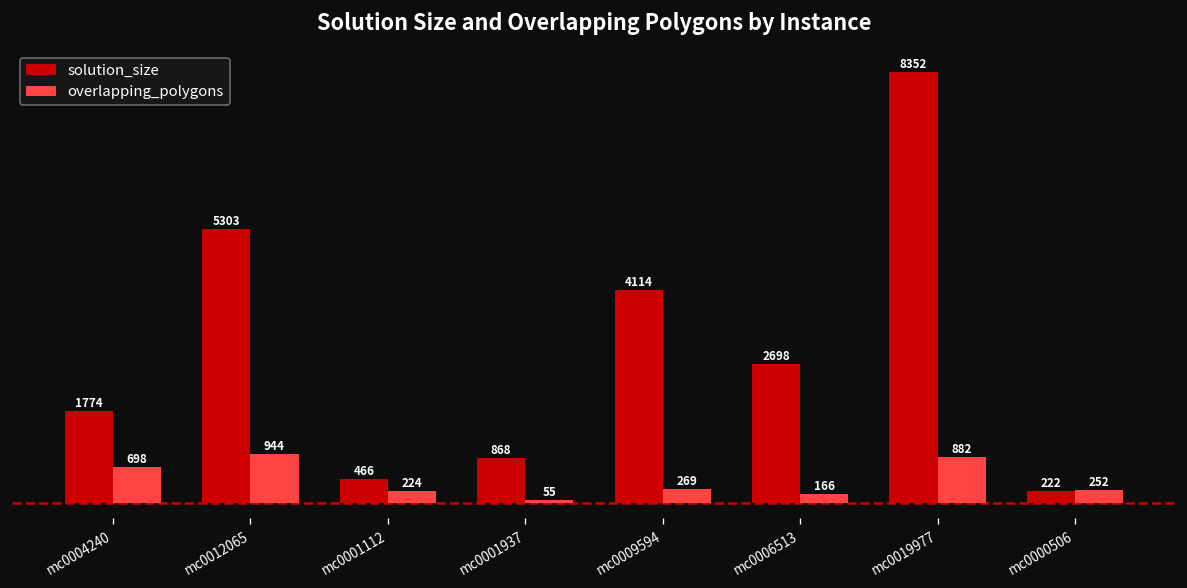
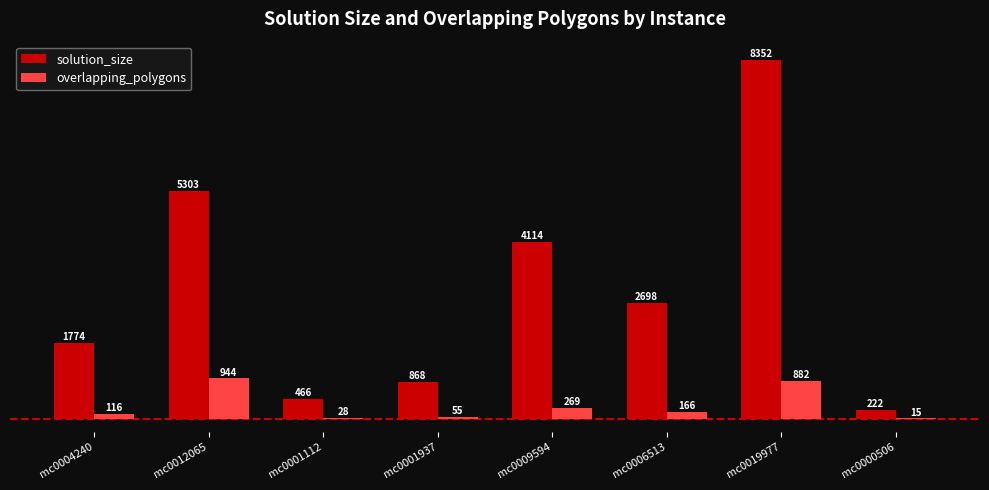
  {
    "solution_size": {
      "mc0004240": 1774,
      "mc0012065": 5303,
      "mc0001112": 466,
      "mc0001937": 868,
      "mc0009594": 4114,
      "mc0006513": 2698,
      "mc0019977": 8352,
      "mc0000506": 222
    },
    "overlapping_polygons": {
-     "mc0004240": 698,
+     "mc0004240": 116,
      "mc0012065": 944,
-     "mc0001112": 224,
+     "mc0001112": 28,
      "mc0001937": 55,
      "mc0009594": 269,
      "mc0006513": 166,
      "mc0019977": 882,
-     "mc0000506": 252
+     "mc0000506": 15
    }
  }
